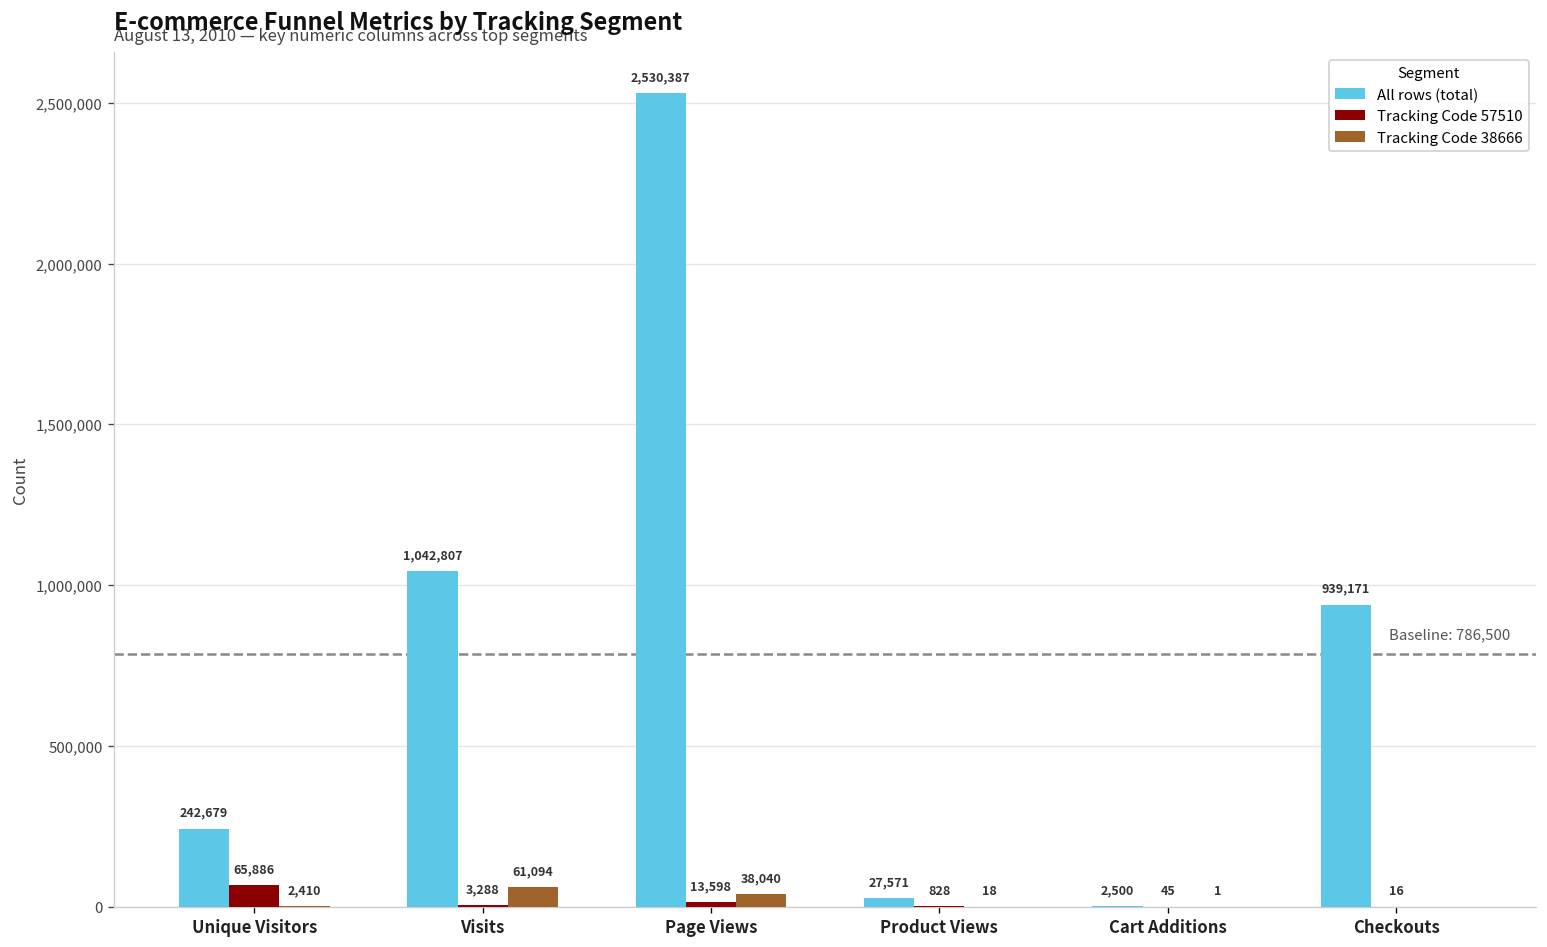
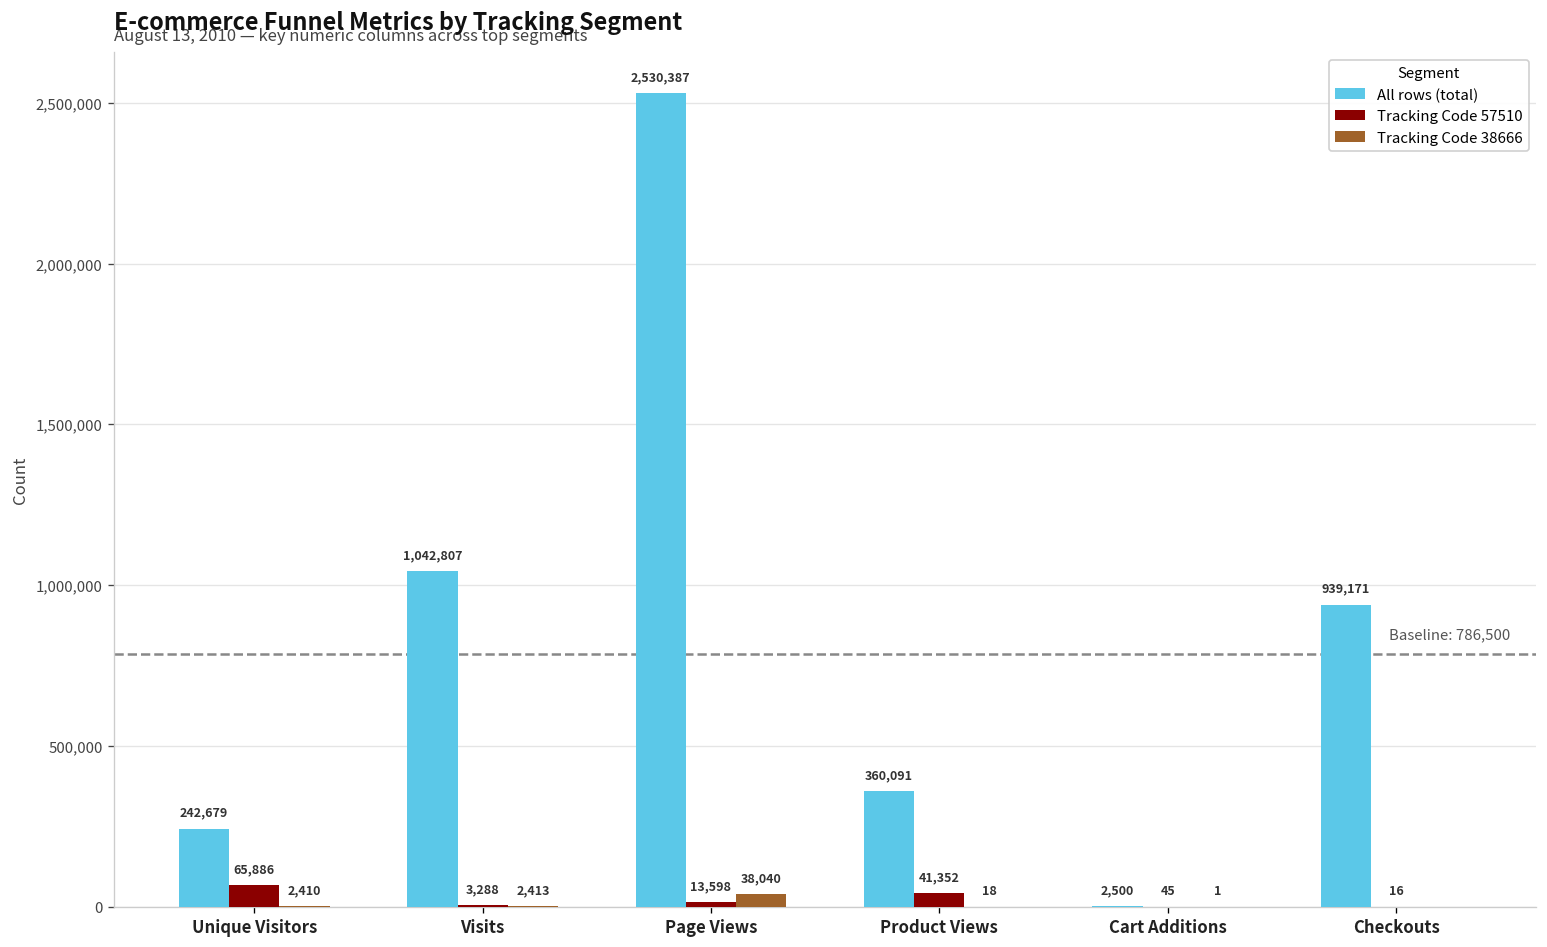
  {
    "All rows (total)": {
      "Unique Visitors": "242,679",
      "Visits": "1,042,807",
      "Page Views": "2,530,387",
-     "Product Views": "27,571",
+     "Product Views": "360,091",
      "Cart Additions": "2,500",
      "Checkouts": "939,171"
    },
    "Tracking Code 57510": {
      "Unique Visitors": "65,886",
      "Visits": "3,288",
      "Page Views": "13,598",
-     "Product Views": "828",
+     "Product Views": "41,352",
      "Cart Additions": "45",
      "Checkouts": "16"
    },
    "Tracking Code 38666": {
      "Unique Visitors": "2,410",
-     "Visits": "61,094",
+     "Visits": "2,413",
      "Page Views": "38,040",
      "Product Views": "18",
      "Cart Additions": "1"
    }
  }
